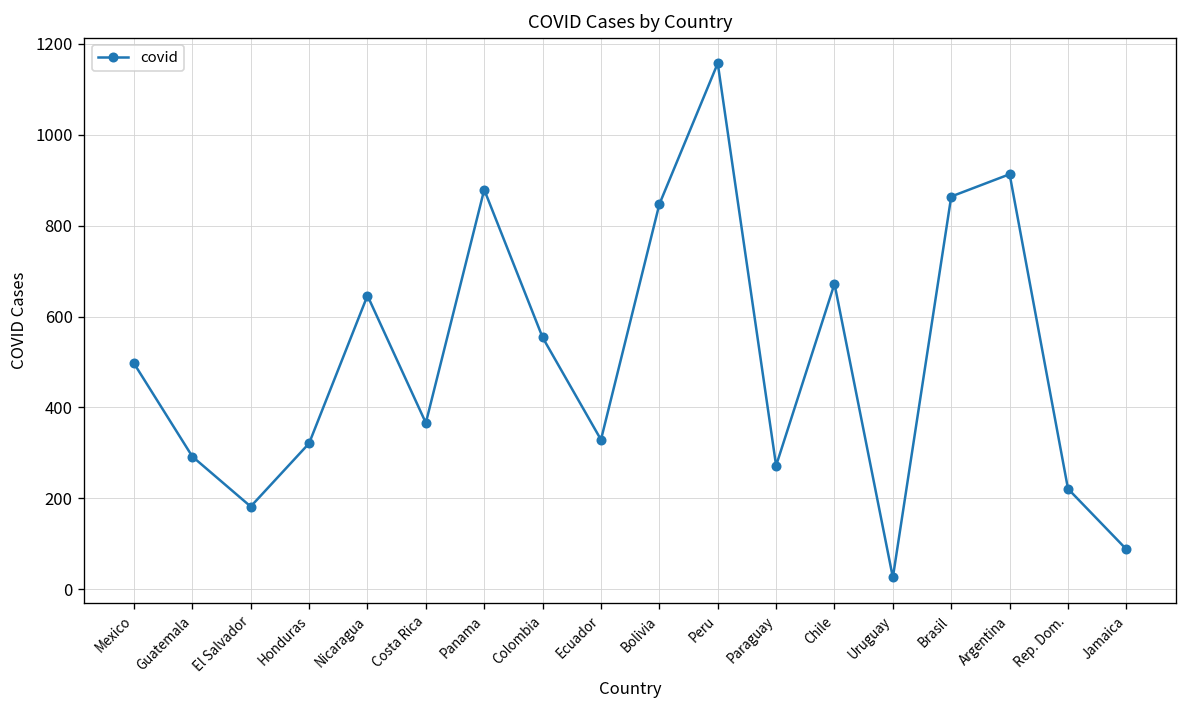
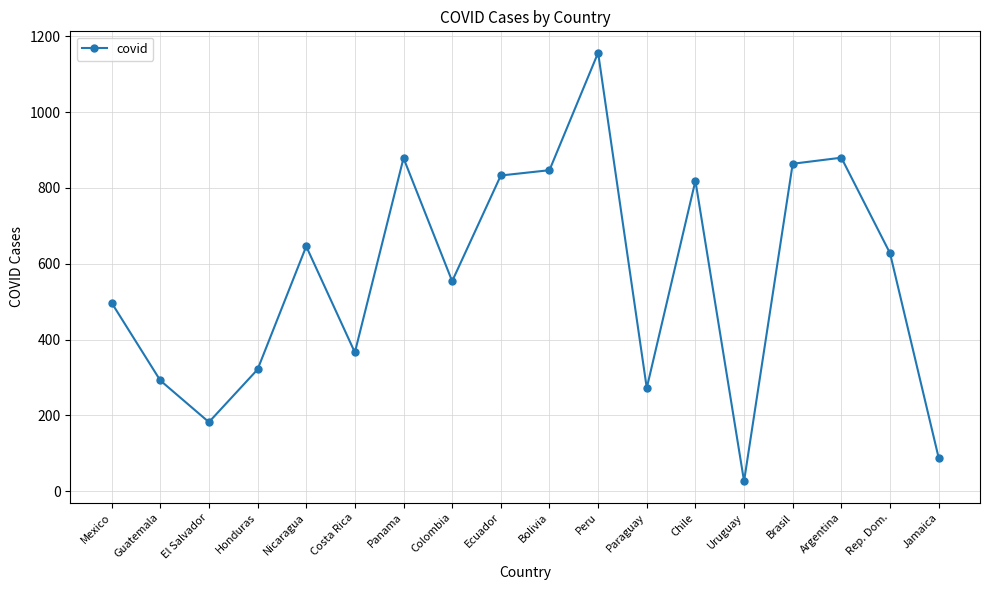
  {
    "Mexico": 500,
    "Guatemala": 290,
    "El Salvador": 180,
    "Honduras": 320,
    "Nicaragua": 650,
    "Costa Rica": 370,
    "Panama": 880,
    "Colombia": 550,
-   "Ecuador": 330,
+   "Ecuador": 830,
    "Bolivia": 850,
    "Peru": 1160,
    "Paraguay": 270,
-   "Chile": 670,
+   "Chile": 820,
    "Uruguay": 30,
    "Brasil": 860,
-   "Argentina": 910,
-   "Rep. Dom.": 220,
+   "Argentina": 880,
+   "Rep. Dom.": 630,
    "Jamaica": 90
  }
